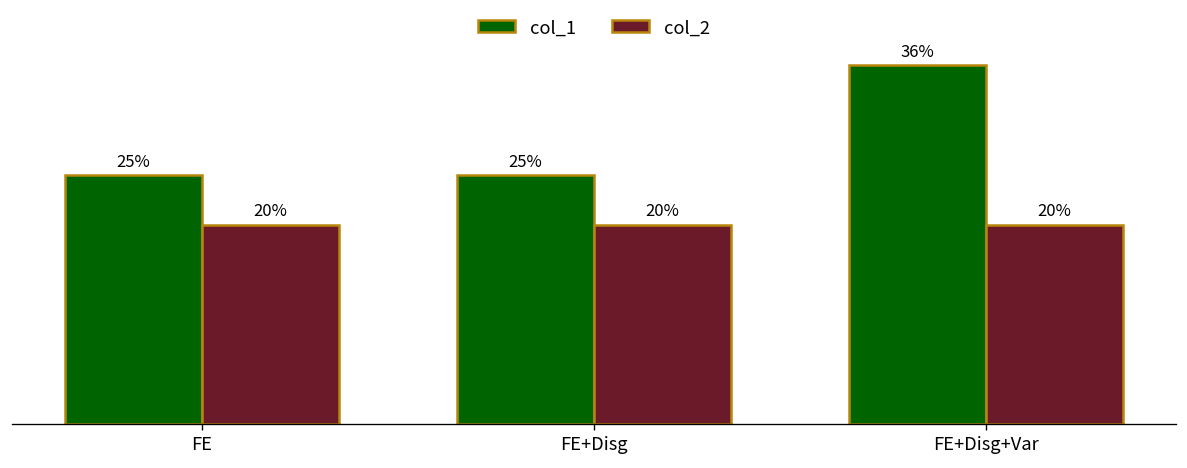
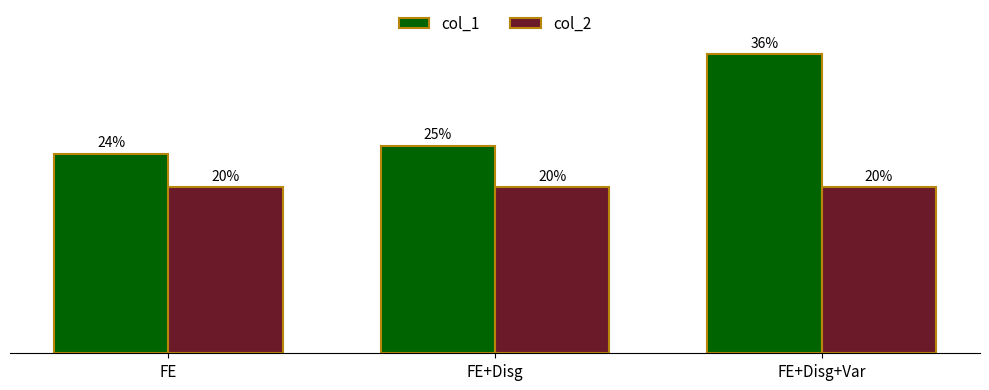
  {
    "col_1": {
-     "FE": "25%",
+     "FE": "24%",
      "FE+Disg": "25%",
      "FE+Disg+Var": "36%"
    },
    "col_2": {
      "FE": "20%",
      "FE+Disg": "20%",
      "FE+Disg+Var": "20%"
    }
  }
